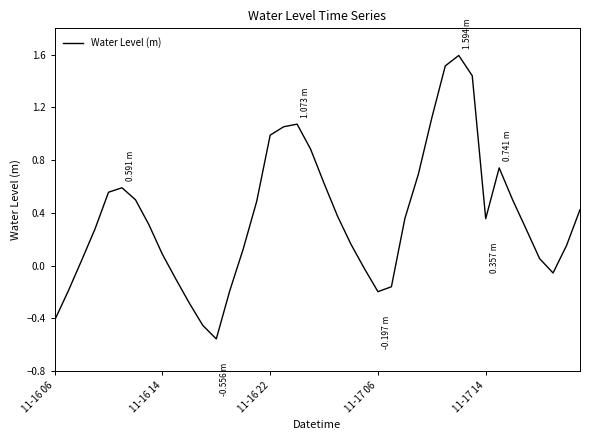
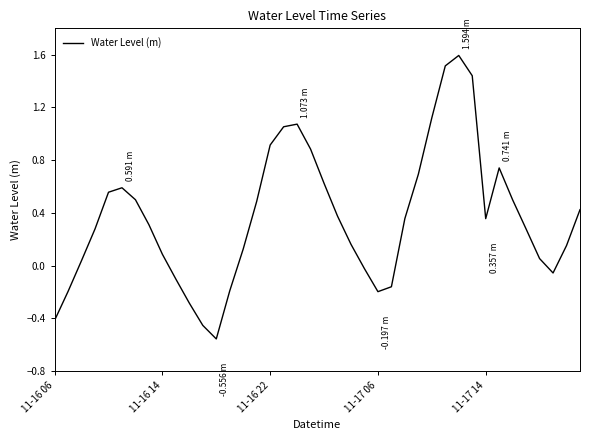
  {
    "11-16 06": -0.41,
    "11-16 14": 0.09,
-   "11-16 22": 0.99
+   "11-16 22": 0.91
  }
